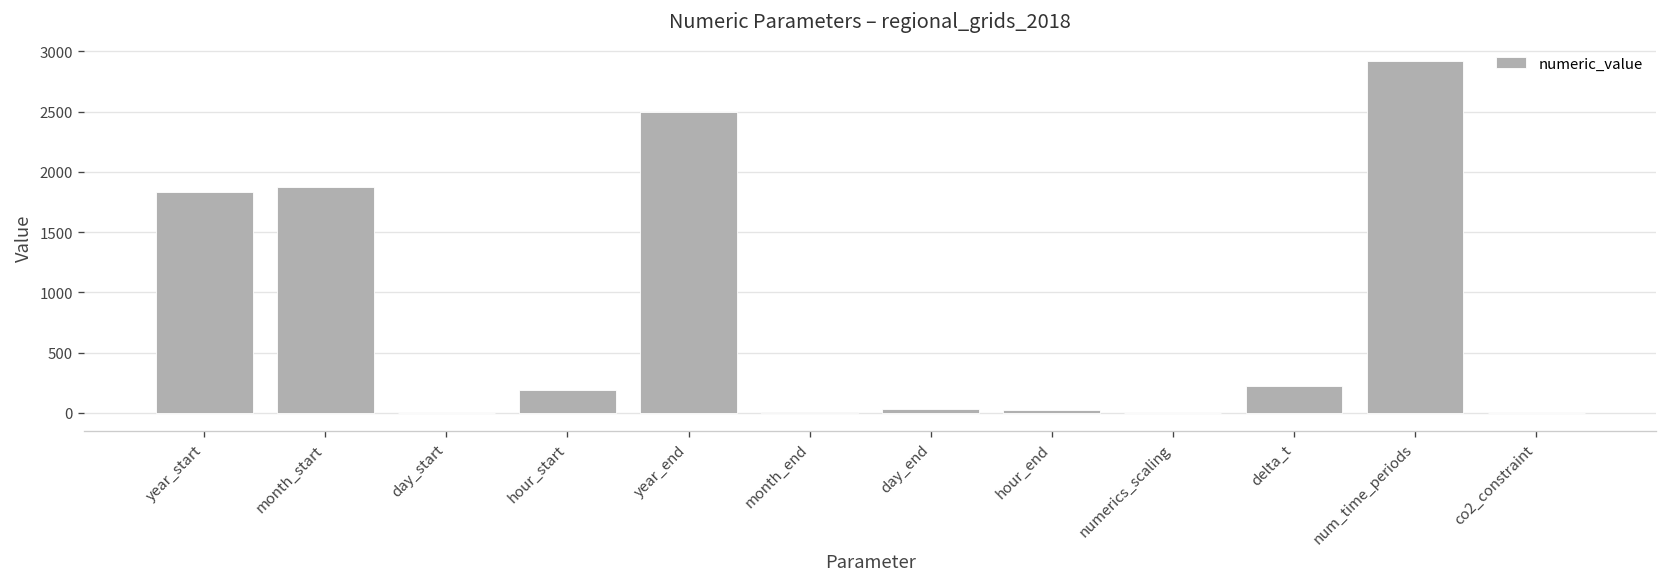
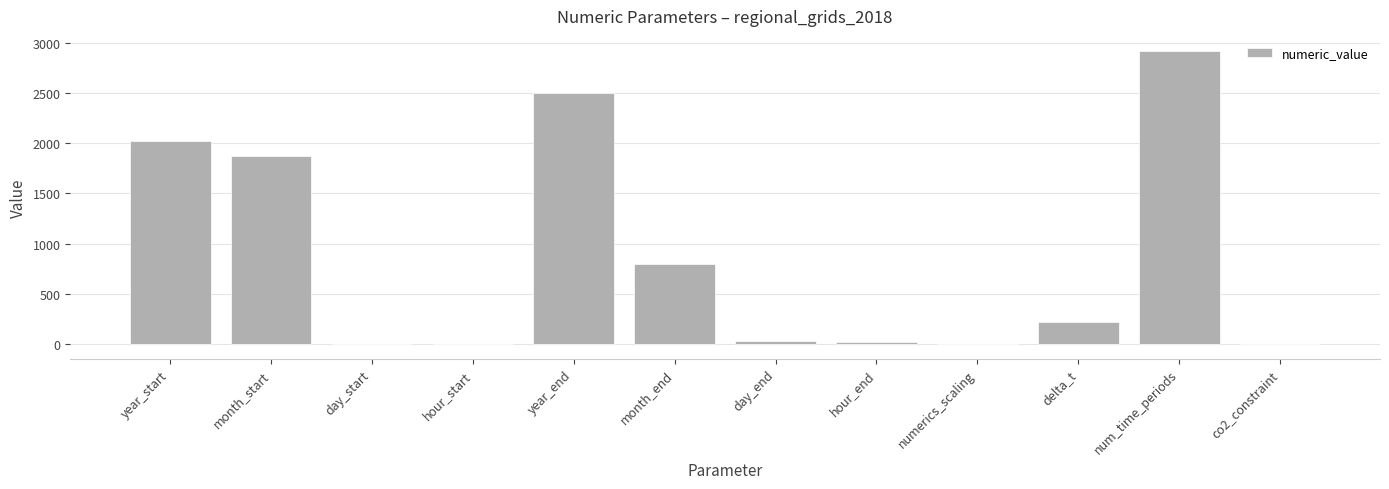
  {
-   "year_start": 1830,
+   "year_start": 2020,
    "month_start": 1870,
-   "hour_start": 190,
+   "hour_start": 0,
    "year_end": 2500,
-   "month_end": 10,
+   "month_end": 790,
    "day_end": 30,
    "delta_t": 220,
    "num_time_periods": 2920
  }
